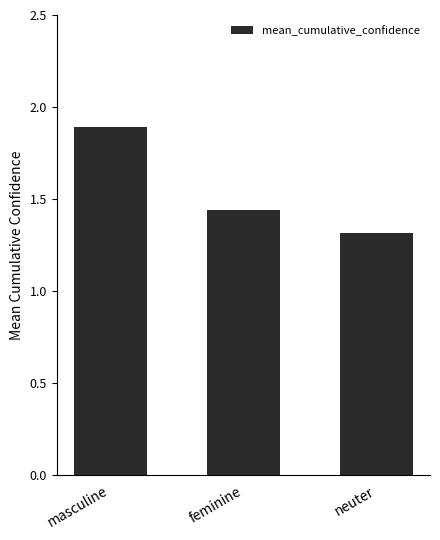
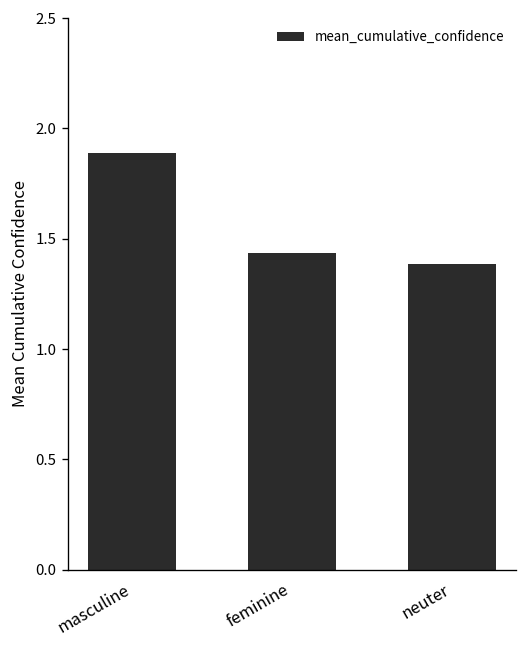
  {
    "masculine": 1.89,
    "feminine": 1.44,
-   "neuter": 1.32
+   "neuter": 1.39
  }
